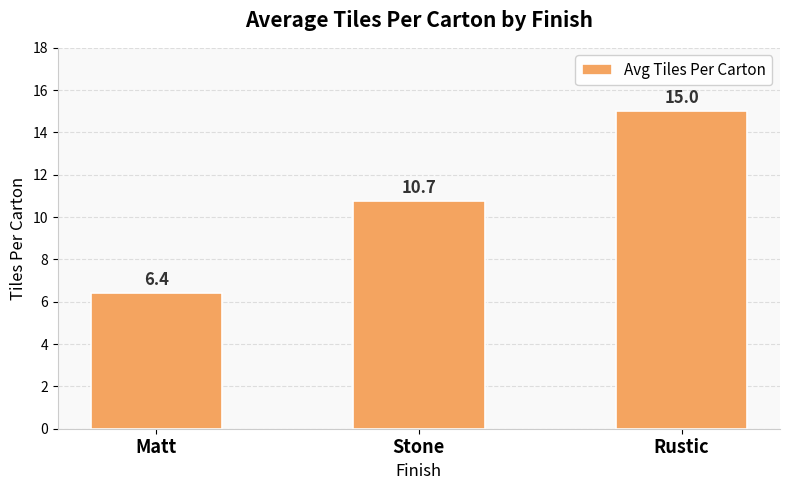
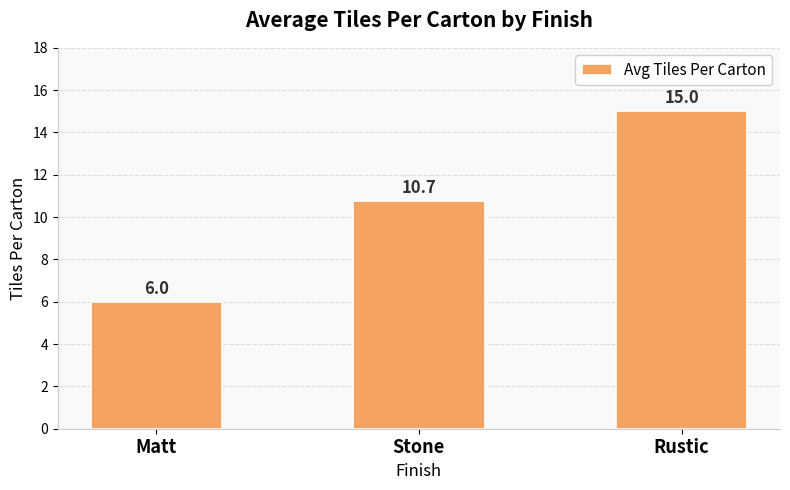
  {
-   "Matt": 6.4,
+   "Matt": 6.0,
    "Stone": 10.7,
    "Rustic": 15.0
  }
